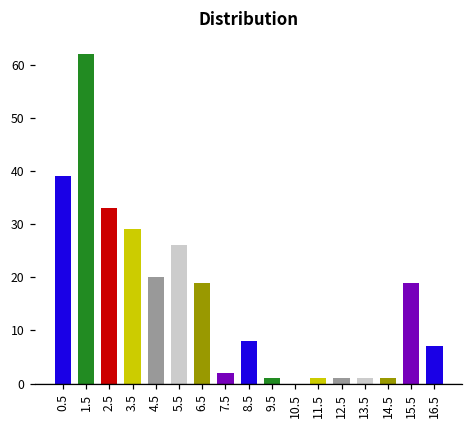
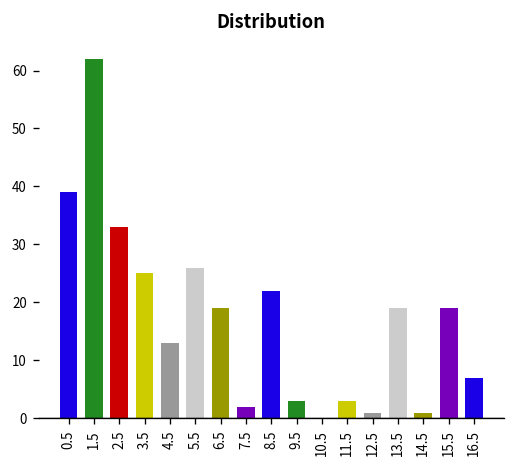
  {
    "0.5": 39,
    "1.5": 62,
    "2.5": 33,
-   "3.5": 29,
-   "4.5": 20,
+   "3.5": 25,
+   "4.5": 13,
    "5.5": 26,
    "6.5": 19,
    "7.5": 2,
-   "8.5": 8,
-   "9.5": 1,
+   "8.5": 22,
+   "9.5": 3,
    "10.5": 0,
-   "11.5": 1,
+   "11.5": 3,
    "12.5": 1,
-   "13.5": 1,
+   "13.5": 19,
    "14.5": 1,
    "15.5": 19,
    "16.5": 7
  }
